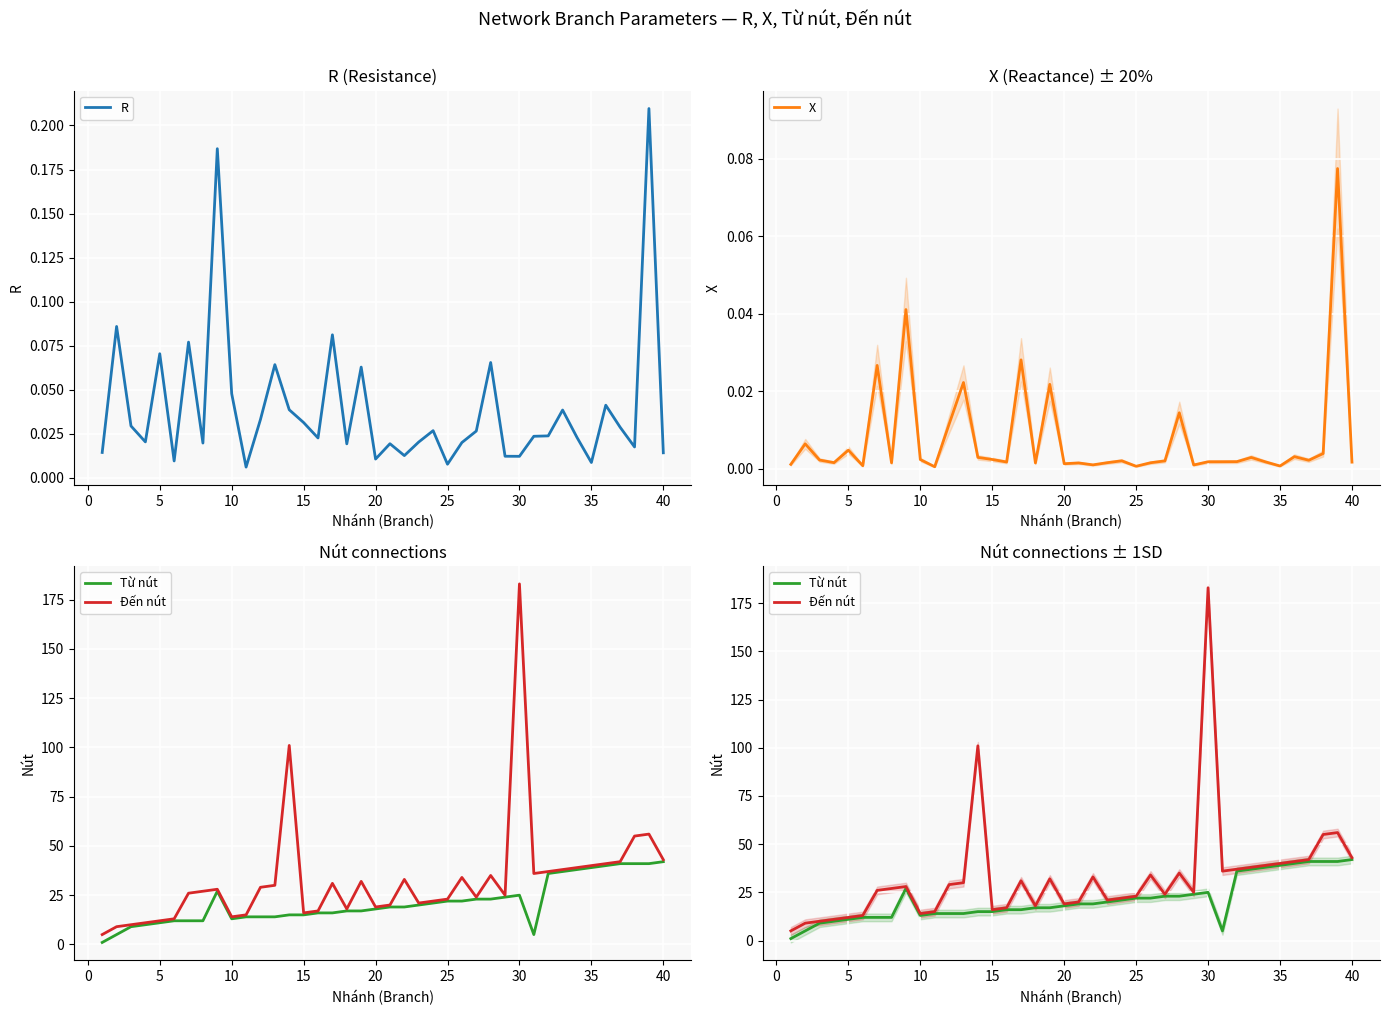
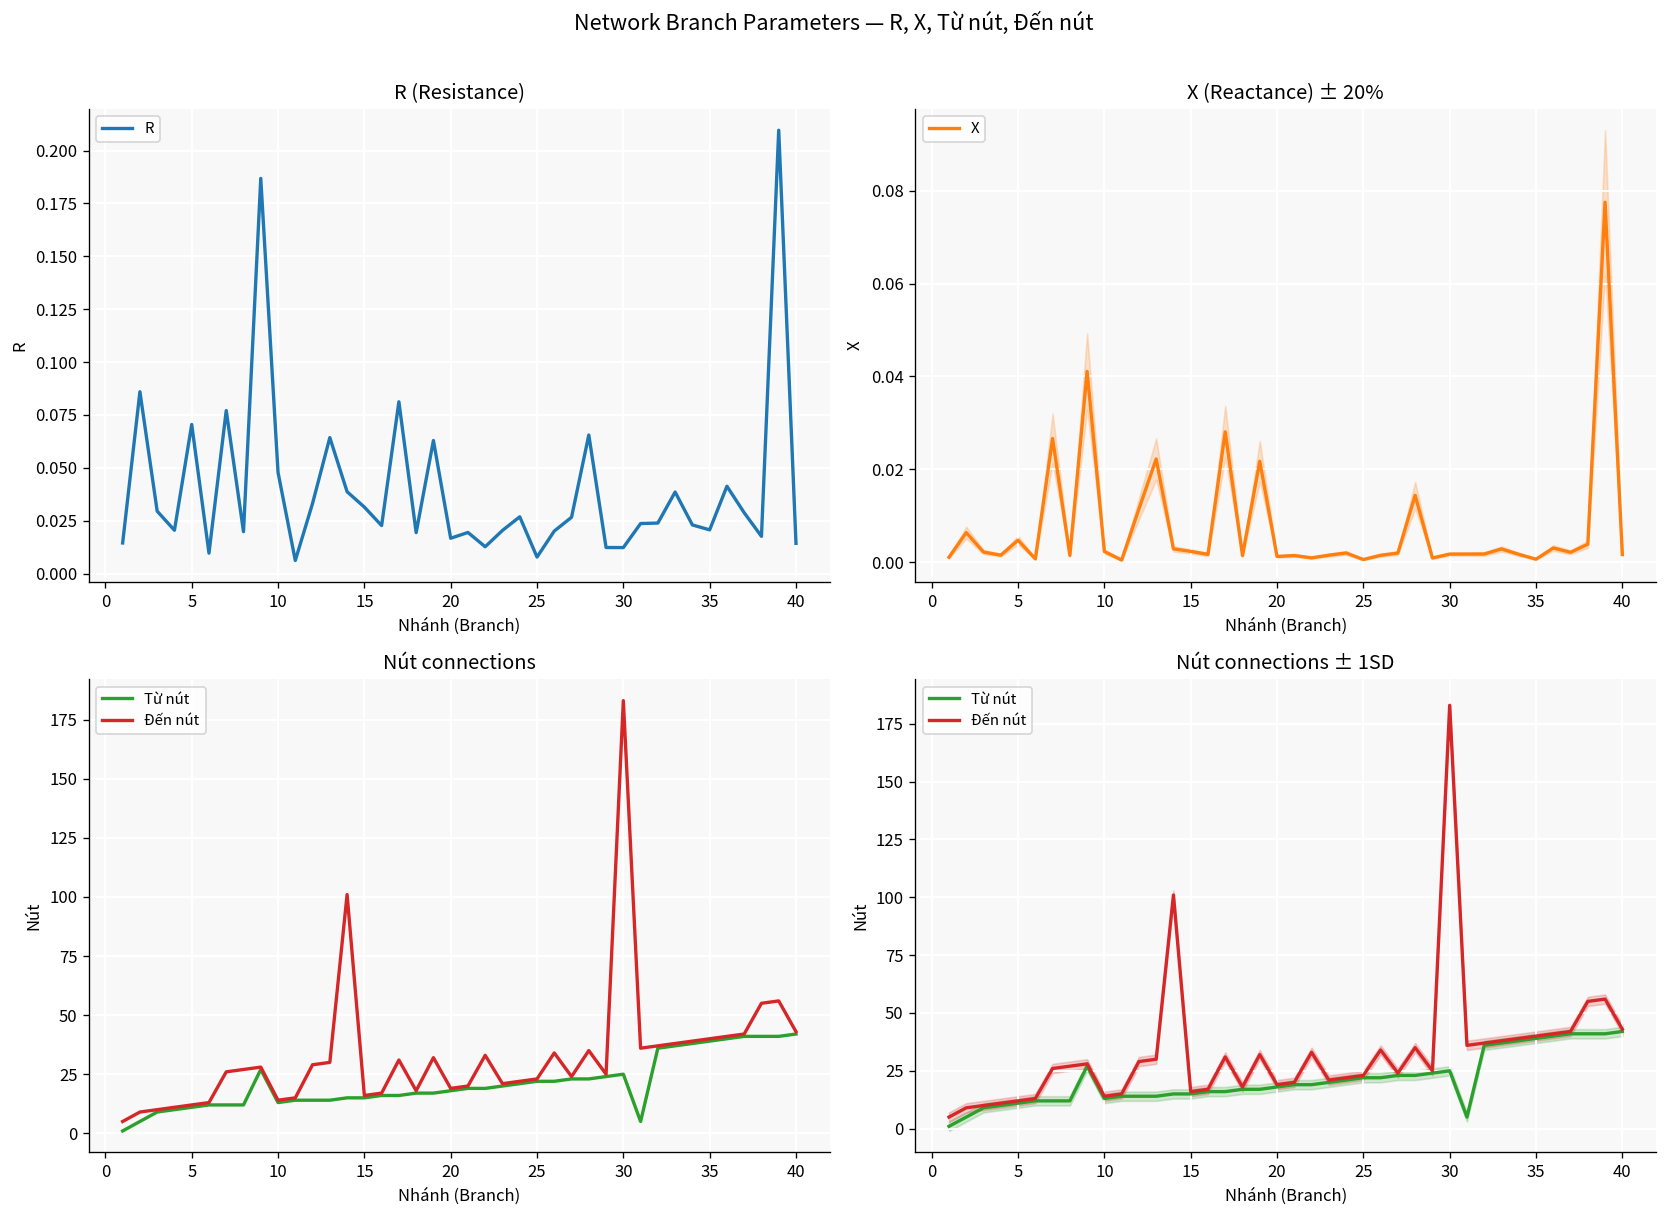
  {
    "R (Resistance)": {
      "5": 0.070,
      "10": 0.048,
      "15": 0.031,
-     "20": 0.011,
+     "20": 0.017,
      "25": 0.008,
      "30": 0.012,
-     "35": 0.009,
+     "35": 0.021,
      "40": 0.014
    },
    "Nút connections": {
      "Từ nút": {
        "30": 25
      },
      "Đến nút": {
        "30": 183
      }
    }
  }
